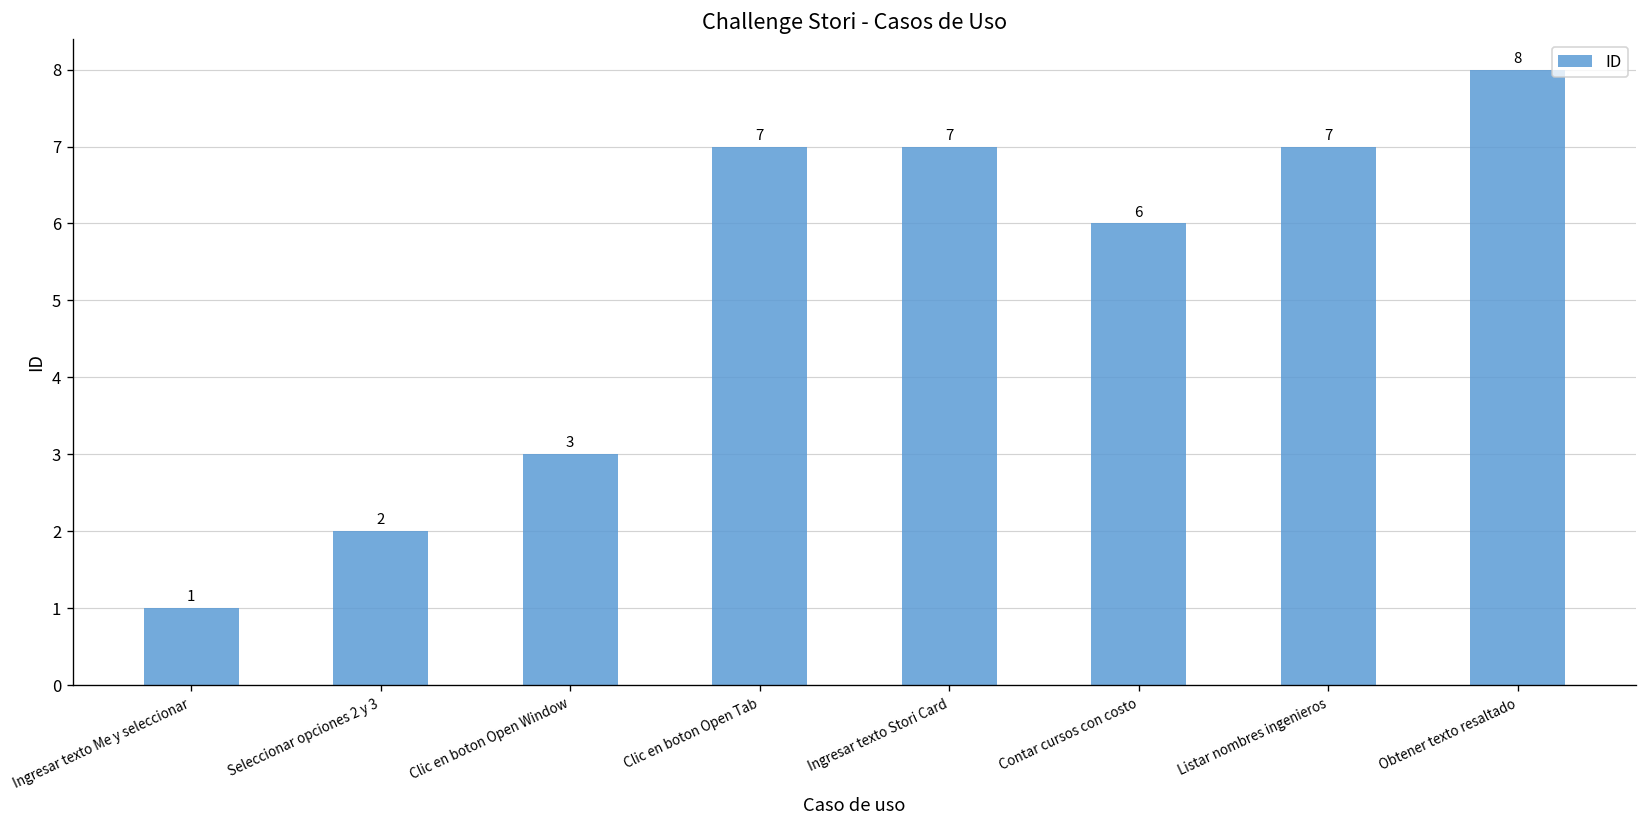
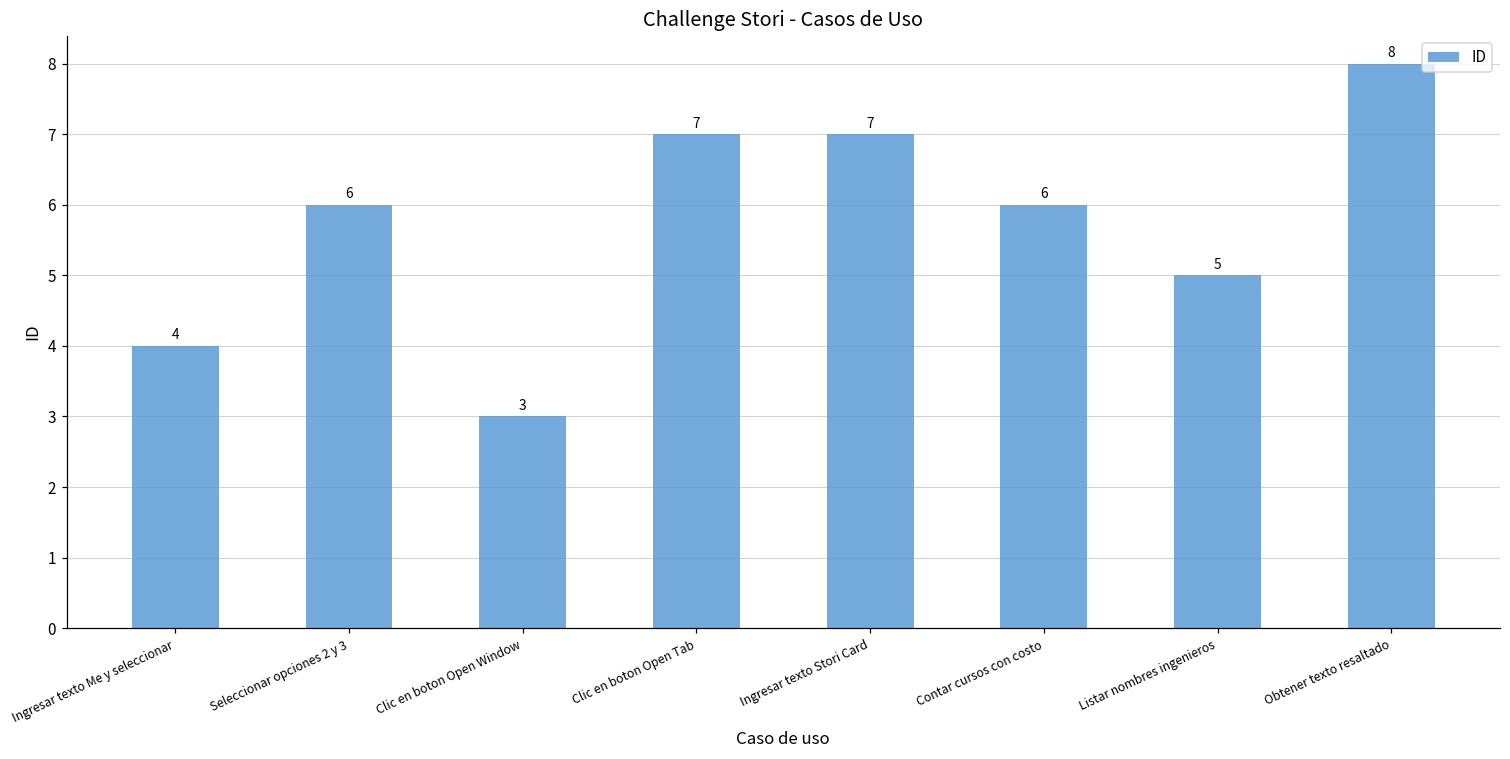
  {
-   "Ingresar texto Me y seleccionar": 1,
-   "Seleccionar opciones 2 y 3": 2,
+   "Ingresar texto Me y seleccionar": 4,
+   "Seleccionar opciones 2 y 3": 6,
    "Clic en boton Open Window": 3,
    "Clic en boton Open Tab": 7,
    "Ingresar texto Stori Card": 7,
    "Contar cursos con costo": 6,
-   "Listar nombres ingenieros": 7,
+   "Listar nombres ingenieros": 5,
    "Obtener texto resaltado": 8
  }
